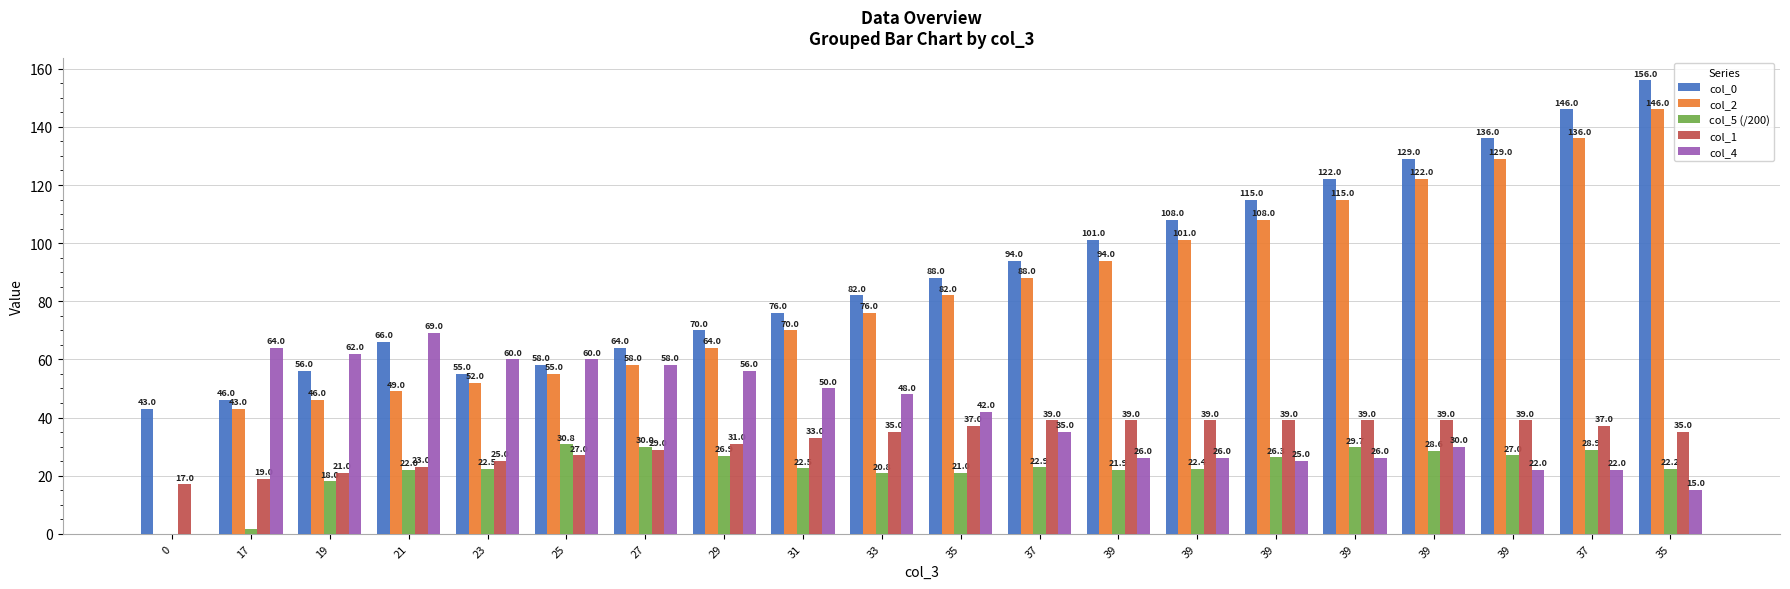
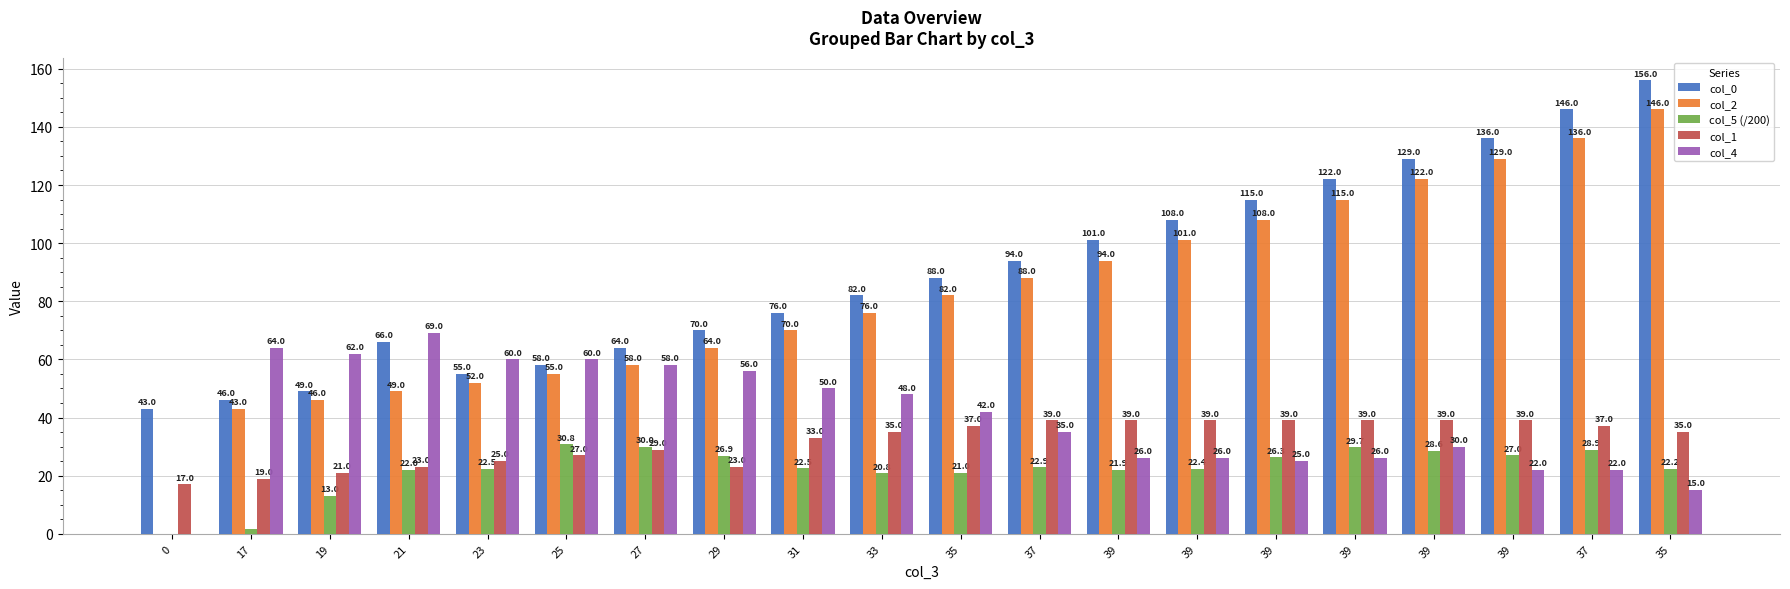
  {
    "col_0": {
      "0": 43.0,
      "17": 46.0,
-     "19": 56.0,
+     "19": 49.0,
      "21": 66.0,
      "23": 55.0,
      "25": 58.0,
      "27": 64.0,
      "29": 70.0,
      "31": 76.0,
      "33": 82.0
    },
    "col_2": {
      "17": 43.0,
      "19": 46.0,
      "21": 49.0,
      "23": 52.0,
      "25": 55.0,
      "27": 58.0,
      "29": 64.0,
      "31": 70.0,
      "33": 76.0
    },
    "col_5 (/200)": {
-     "19": 18.0,
+     "19": 13.0,
      "23": 22.5,
      "25": 30.8,
      "29": 26.9,
      "31": 22.5,
      "33": 20.8
    },
    "col_1": {
      "0": 17.0,
      "17": 19.0,
      "19": 21.0,
      "23": 25.0,
      "25": 27.0,
-     "29": 31.0,
+     "29": 23.0,
      "31": 33.0,
      "33": 35.0
    },
    "col_4": {
      "17": 64.0,
      "19": 62.0,
      "21": 69.0,
      "23": 60.0,
      "25": 60.0,
      "27": 58.0,
      "29": 56.0,
      "31": 50.0,
      "33": 48.0
    }
  }
